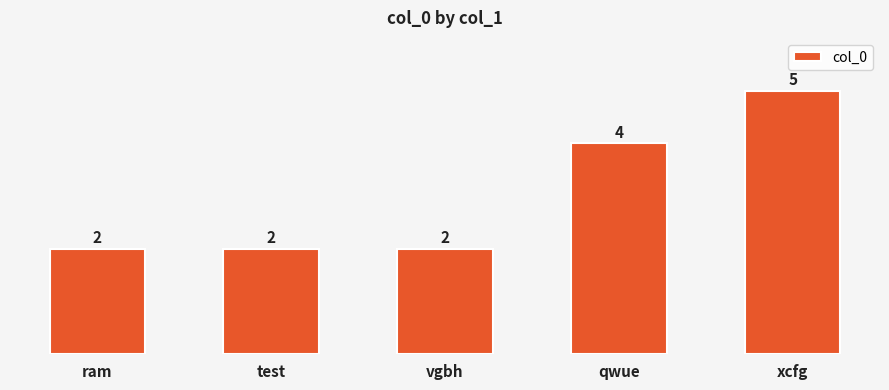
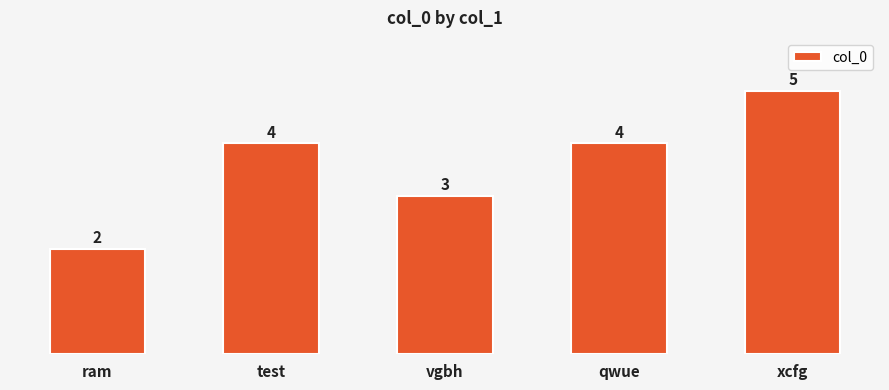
  {
    "ram": 2,
-   "test": 2,
-   "vgbh": 2,
+   "test": 4,
+   "vgbh": 3,
    "qwue": 4,
    "xcfg": 5
  }
